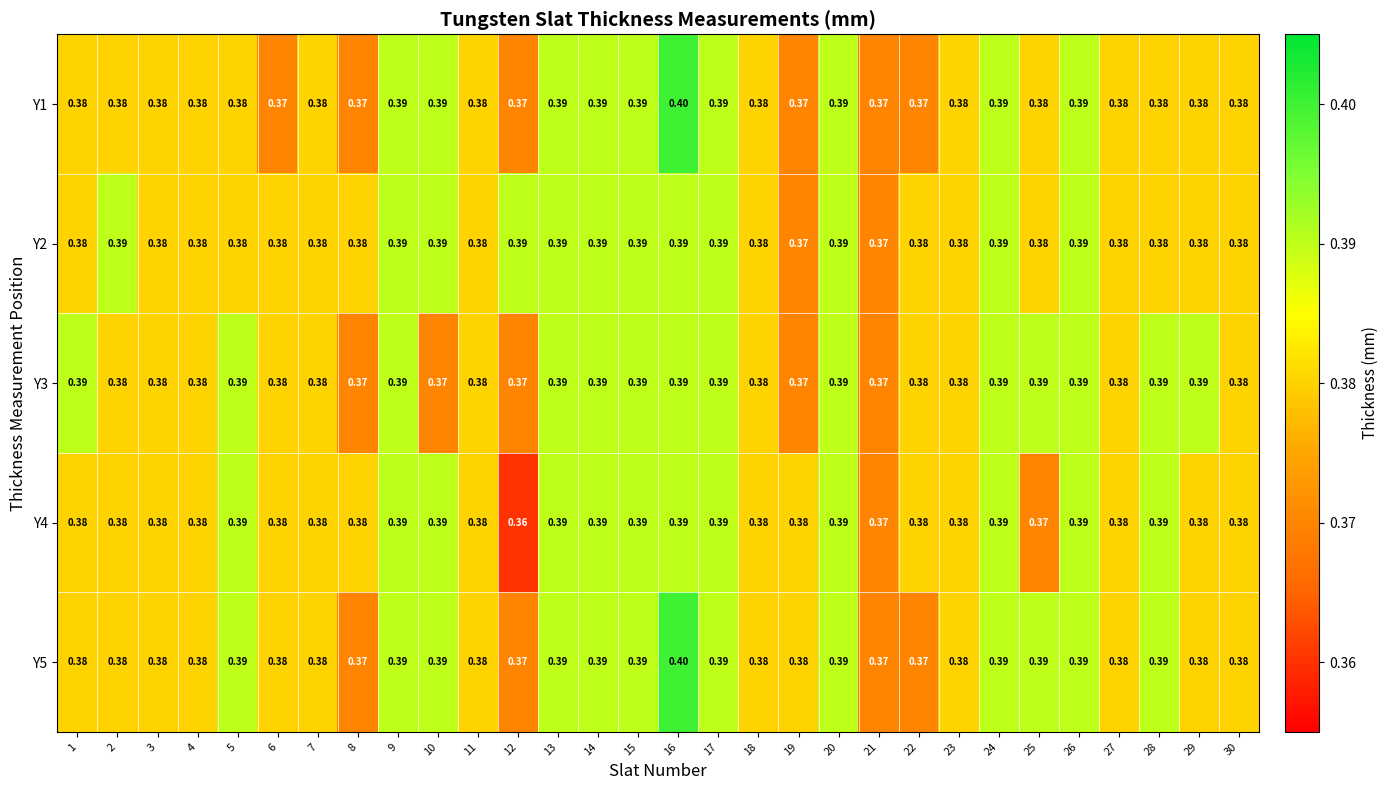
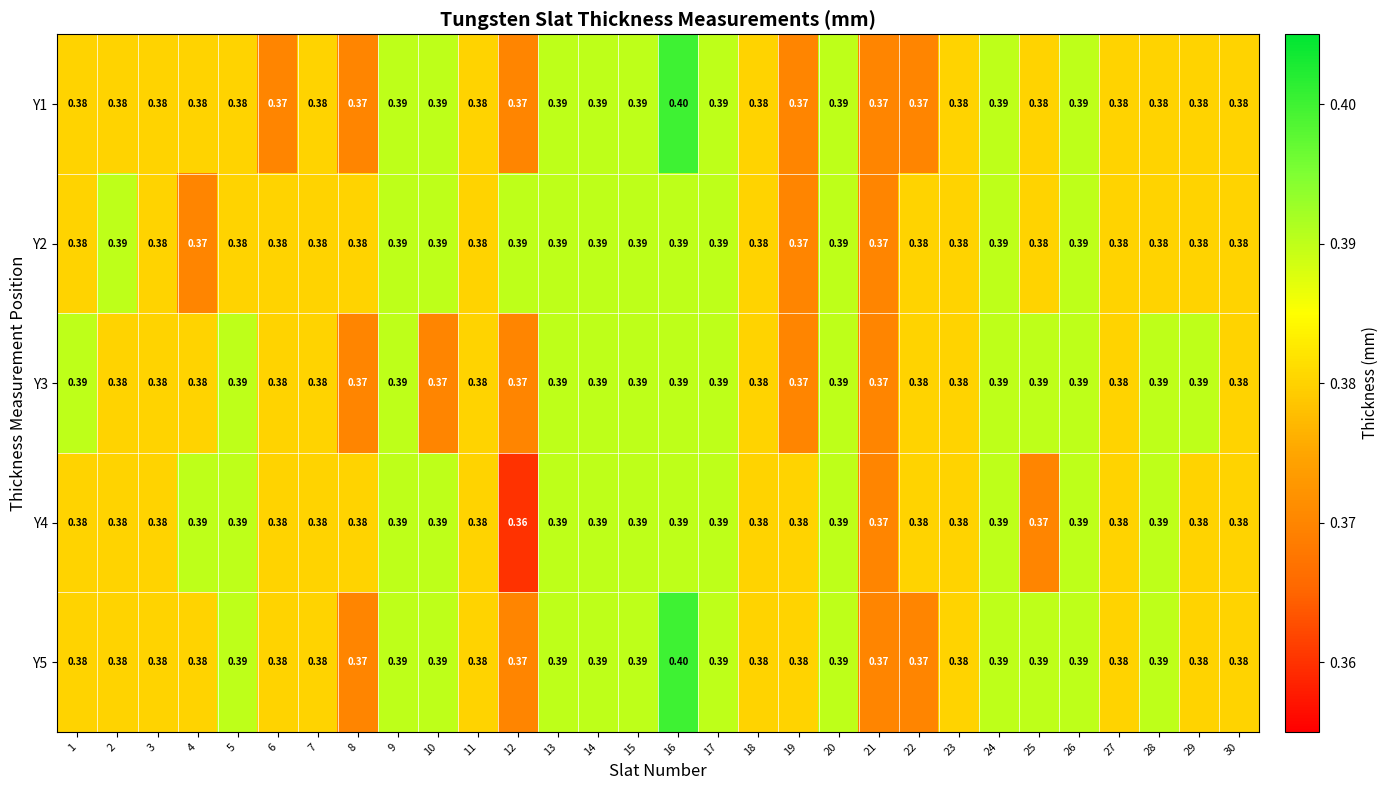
  {
    "Y1": {
      "1": 0.38,
      "2": 0.38,
      "3": 0.38,
      "4": 0.38,
      "5": 0.38,
      "6": 0.37,
      "7": 0.38,
      "8": 0.37,
      "9": 0.39,
      "10": 0.39,
      "11": 0.38,
      "12": 0.37,
      "13": 0.39,
      "14": 0.39,
      "15": 0.39,
      "16": 0.40,
      "17": 0.39,
      "18": 0.38,
      "19": 0.37,
      "20": 0.39,
      "21": 0.37,
      "22": 0.37,
      "23": 0.38,
      "24": 0.39,
      "25": 0.38,
      "26": 0.39,
      "27": 0.38,
      "28": 0.38,
      "29": 0.38,
      "30": 0.38
    },
    "Y2": {
      "1": 0.38,
      "2": 0.39,
      "3": 0.38,
-     "4": 0.38,
+     "4": 0.37,
      "5": 0.38,
      "6": 0.38,
      "7": 0.38,
      "8": 0.38,
      "9": 0.39,
      "10": 0.39,
      "11": 0.38,
      "12": 0.39,
      "13": 0.39,
      "14": 0.39,
      "15": 0.39,
      "16": 0.39,
      "17": 0.39,
      "18": 0.38,
      "19": 0.37,
      "20": 0.39,
      "21": 0.37,
      "22": 0.38,
      "23": 0.38,
      "24": 0.39,
      "25": 0.38,
      "26": 0.39,
      "27": 0.38,
      "28": 0.38,
      "29": 0.38,
      "30": 0.38
    },
    "Y3": {
      "1": 0.39,
      "2": 0.38,
      "3": 0.38,
      "4": 0.38,
      "5": 0.39,
      "6": 0.38,
      "7": 0.38,
      "8": 0.37,
      "9": 0.39,
      "10": 0.37,
      "11": 0.38,
      "12": 0.37,
      "13": 0.39,
      "14": 0.39,
      "15": 0.39,
      "16": 0.39,
      "17": 0.39,
      "18": 0.38,
      "19": 0.37,
      "20": 0.39,
      "21": 0.37,
      "22": 0.38,
      "23": 0.38,
      "24": 0.39,
      "25": 0.39,
      "26": 0.39,
      "27": 0.38,
      "28": 0.39,
      "29": 0.39,
      "30": 0.38
    },
    "Y4": {
      "1": 0.38,
      "2": 0.38,
      "3": 0.38,
-     "4": 0.38,
+     "4": 0.39,
      "5": 0.39,
      "6": 0.38,
      "7": 0.38,
      "8": 0.38,
      "9": 0.39,
      "10": 0.39,
      "11": 0.38,
      "12": 0.36,
      "13": 0.39,
      "14": 0.39,
      "15": 0.39,
      "16": 0.39,
      "17": 0.39,
      "18": 0.38,
      "19": 0.38,
      "20": 0.39,
      "21": 0.37,
      "22": 0.38,
      "23": 0.38,
      "24": 0.39,
      "25": 0.37,
      "26": 0.39,
      "27": 0.38,
      "28": 0.39,
      "29": 0.38,
      "30": 0.38
    },
    "Y5": {
      "1": 0.38,
      "2": 0.38,
      "3": 0.38,
      "4": 0.38,
      "5": 0.39,
      "6": 0.38,
      "7": 0.38,
      "8": 0.37,
      "9": 0.39,
      "10": 0.39,
      "11": 0.38,
      "12": 0.37,
      "13": 0.39,
      "14": 0.39,
      "15": 0.39,
      "16": 0.40,
      "17": 0.39,
      "18": 0.38,
      "19": 0.38,
      "20": 0.39,
      "21": 0.37,
      "22": 0.37,
      "23": 0.38,
      "24": 0.39,
      "25": 0.39,
      "26": 0.39,
      "27": 0.38,
      "28": 0.39,
      "29": 0.38,
      "30": 0.38
    }
  }
